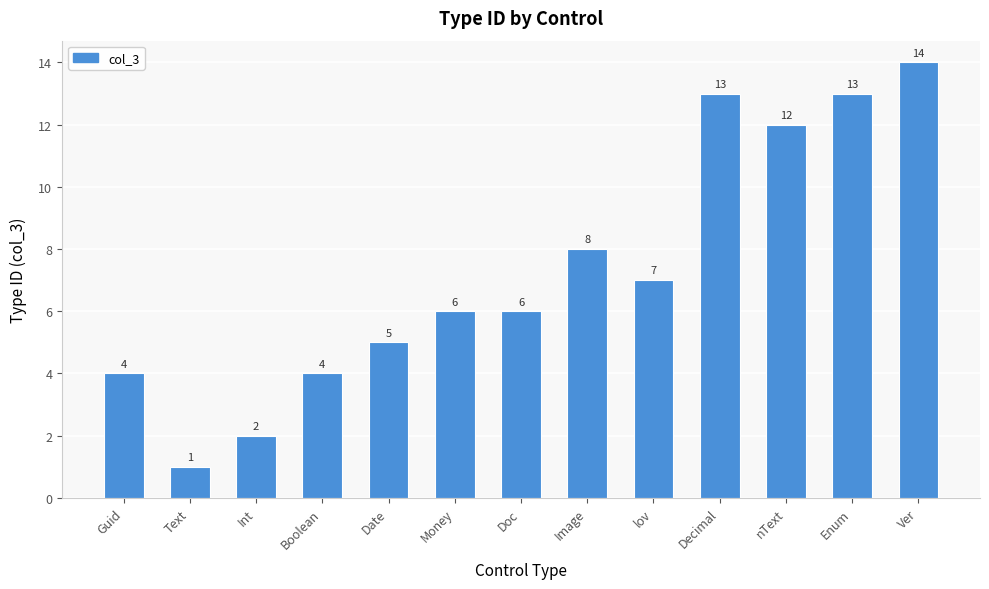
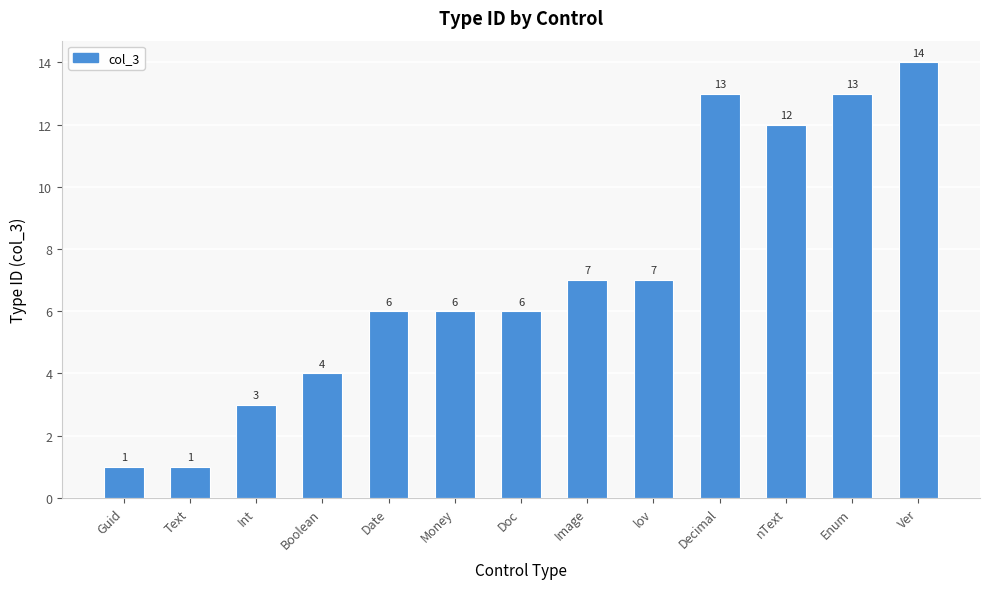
  {
-   "Guid": 4,
+   "Guid": 1,
    "Text": 1,
-   "Int": 2,
+   "Int": 3,
    "Boolean": 4,
-   "Date": 5,
+   "Date": 6,
    "Money": 6,
    "Doc": 6,
-   "Image": 8,
+   "Image": 7,
    "lov": 7,
    "Decimal": 13,
    "nText": 12,
    "Enum": 13,
    "Ver": 14
  }
